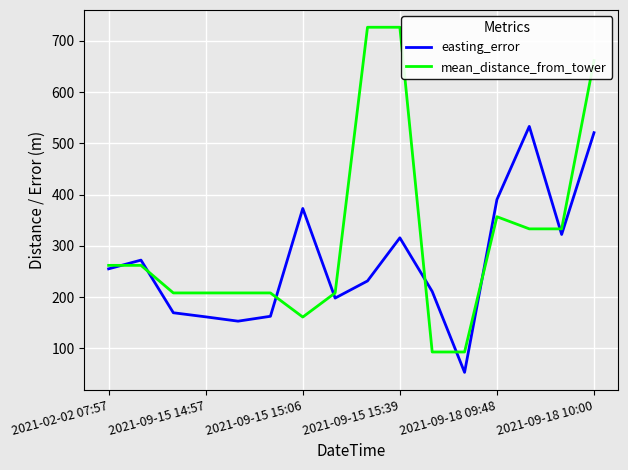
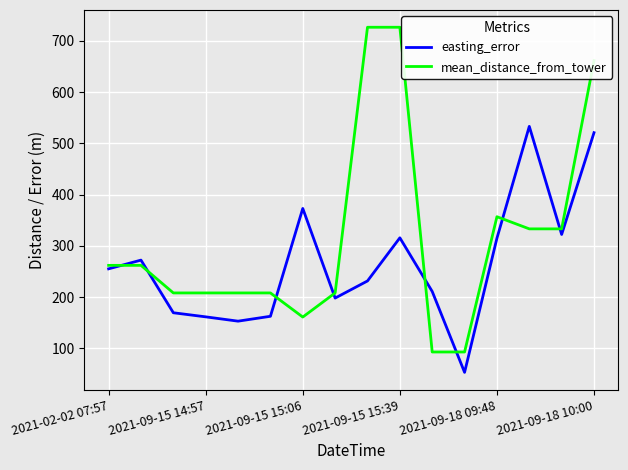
  {
    "easting_error": {
      "2021-02-02 07:57": 260,
      "2021-09-15 14:57": 160,
      "2021-09-15 15:06": 370,
      "2021-09-15 15:39": 320,
-     "2021-09-18 09:48": 390,
+     "2021-09-18 09:48": 310,
      "2021-09-18 10:00": 520
    },
    "mean_distance_from_tower": {
      "2021-02-02 07:57": 260,
      "2021-09-15 14:57": 210,
      "2021-09-15 15:06": 160,
      "2021-09-15 15:39": 730,
      "2021-09-18 09:48": 360
    }
  }
